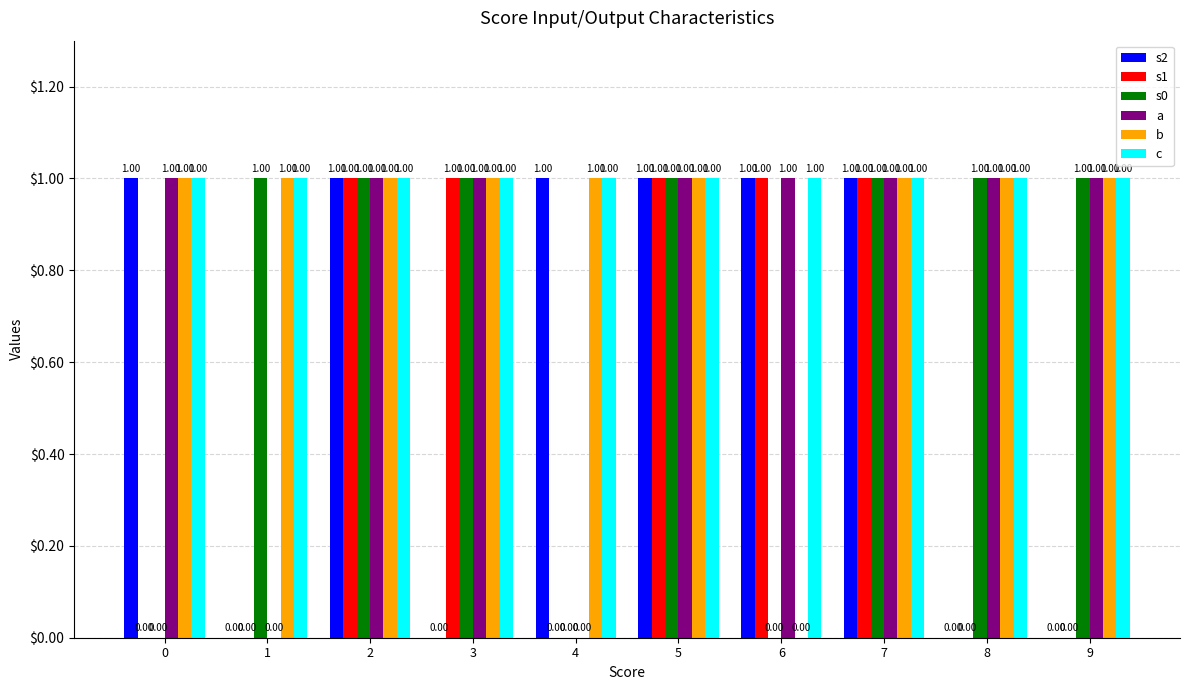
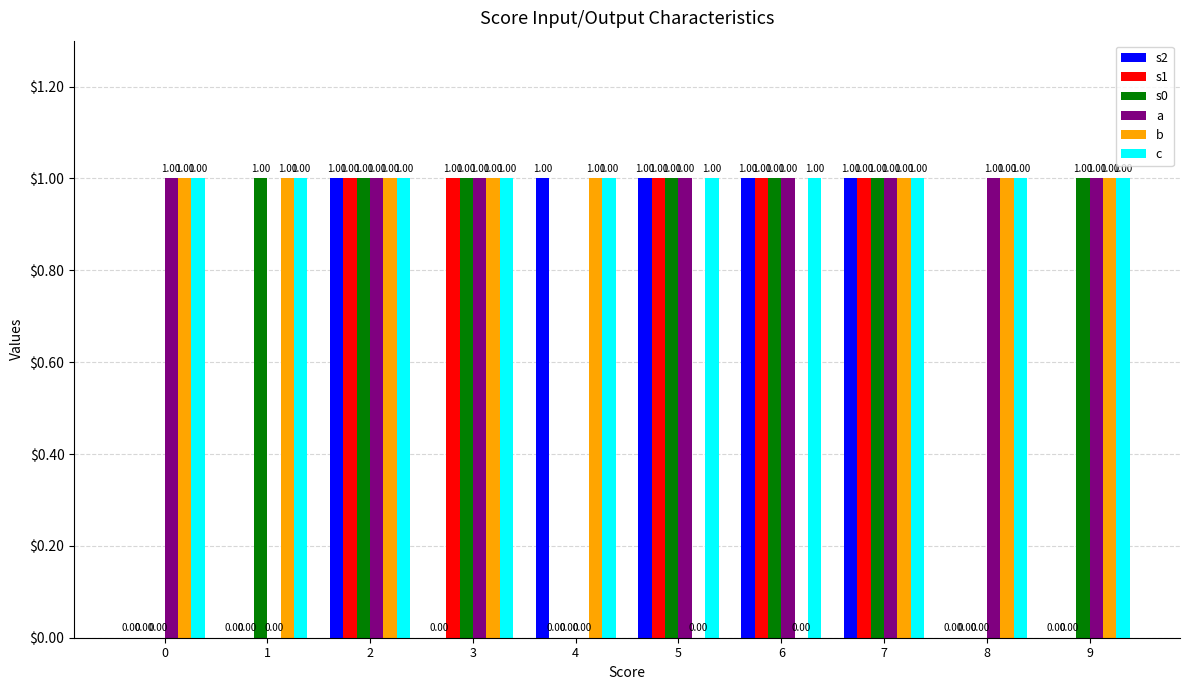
  {
    "s2": {
-     "0": 1.00,
+     "0": 0.00,
      "3": 0.00,
      "4": 1.00
    },
    "s0": {
      "1": 1.00,
-     "6": 0.00,
-     "8": 1.00
+     "6": 1.00,
+     "8": 0.00
    },
    "a": {
      "1": 0.00
    },
    "b": {
-     "5": 1.00,
+     "5": 0.00,
      "6": 0.00
    },
    "c": {
      "5": 1.00,
      "6": 1.00
    }
  }
